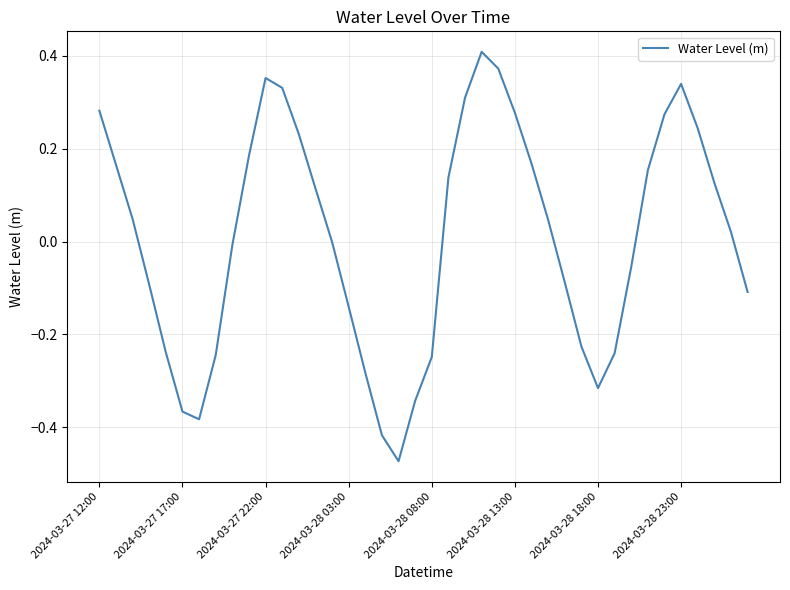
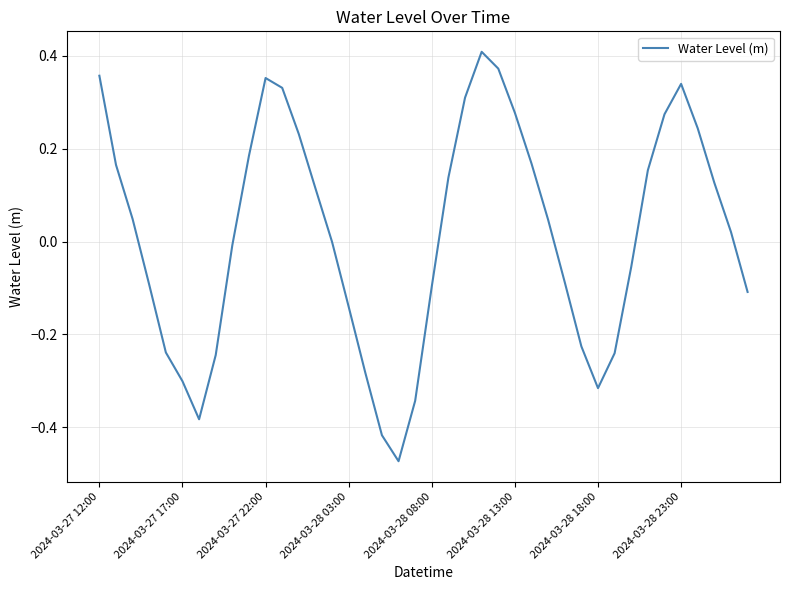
  {
-   "2024-03-27 12:00": 0.28,
-   "2024-03-27 17:00": -0.37,
+   "2024-03-27 12:00": 0.36,
+   "2024-03-27 17:00": -0.30,
    "2024-03-27 22:00": 0.35,
    "2024-03-28 03:00": -0.14,
-   "2024-03-28 08:00": -0.25,
+   "2024-03-28 08:00": -0.10,
    "2024-03-28 13:00": 0.28,
    "2024-03-28 18:00": -0.32,
    "2024-03-28 23:00": 0.34
  }
